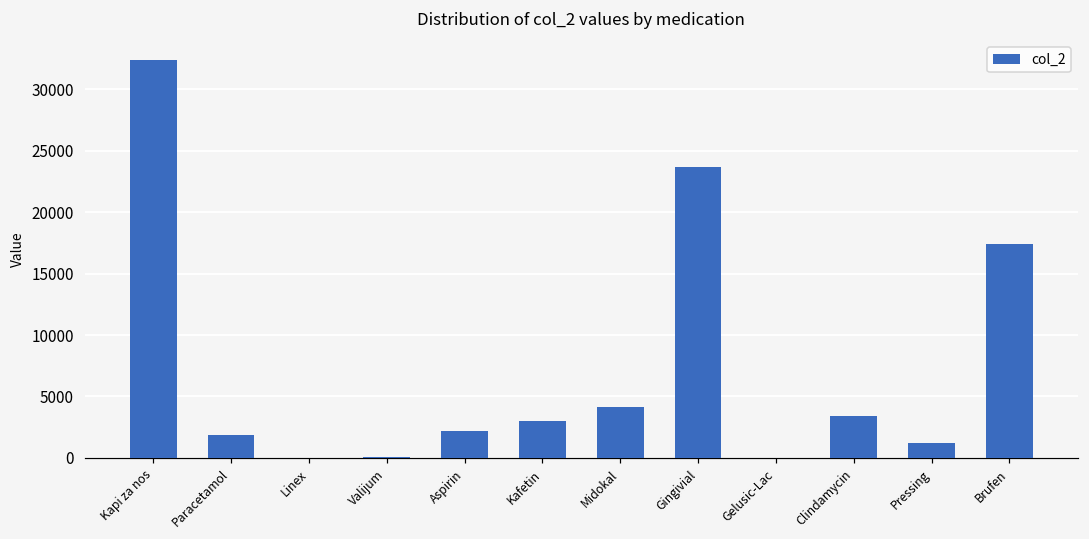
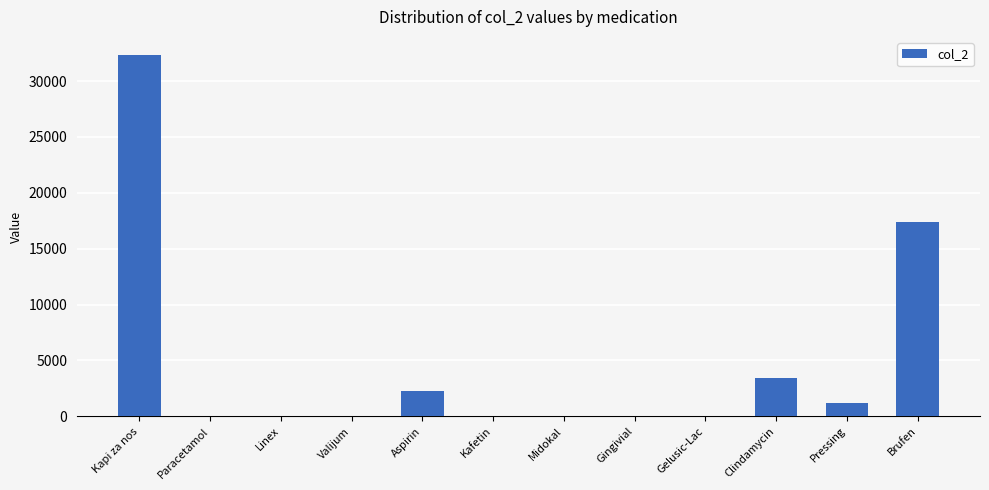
  {
    "Kapi za nos": 32300,
-   "Paracetamol": 1900,
+   "Paracetamol": 0,
    "Aspirin": 2200,
-   "Kafetin": 3000,
-   "Midokal": 4200,
-   "Gingivial": 23700,
+   "Kafetin": 0,
+   "Midokal": 0,
+   "Gingivial": 0,
    "Clindamycin": 3400,
    "Pressing": 1200,
    "Brufen": 17400
  }
